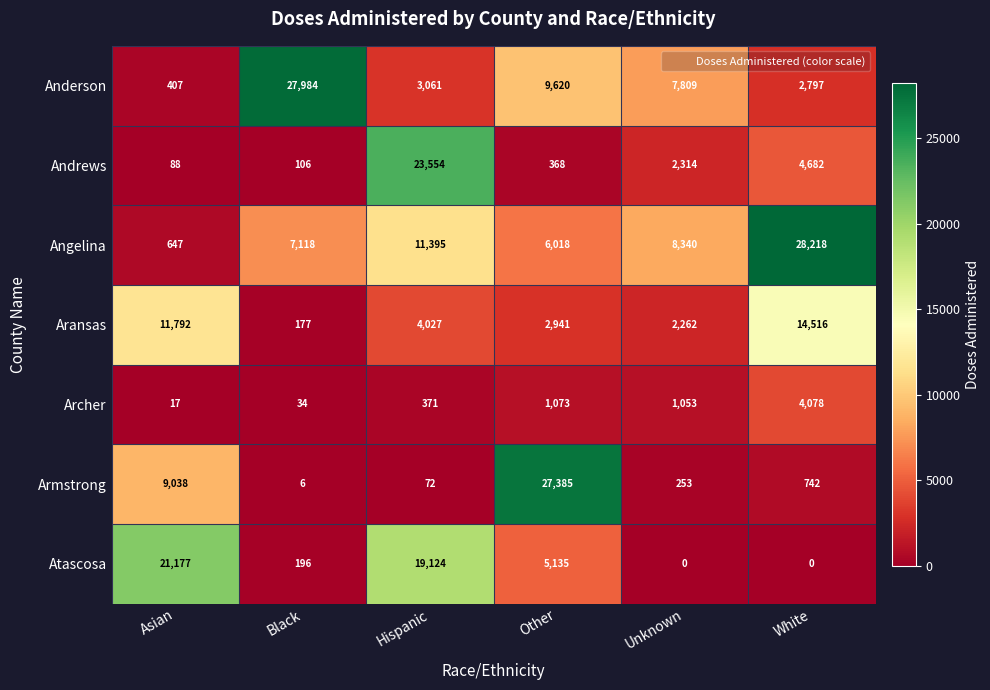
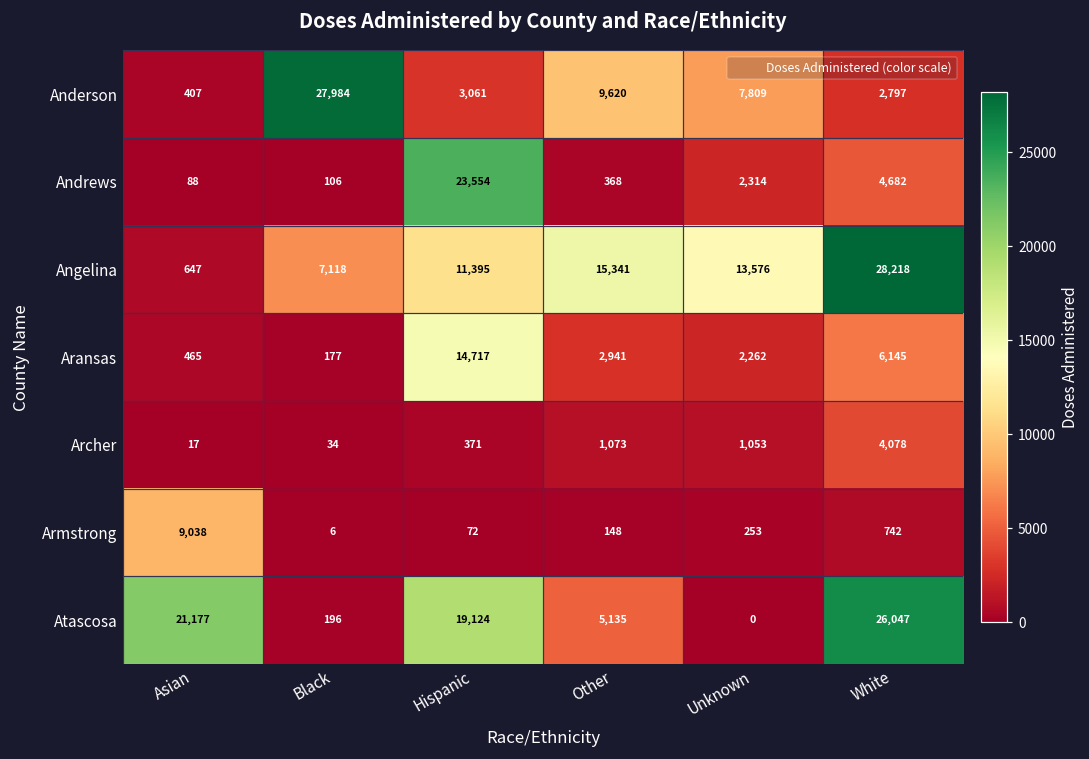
  {
    "Anderson": {
      "Asian": "407",
      "Black": "27,984",
      "Hispanic": "3,061",
      "Other": "9,620",
      "Unknown": "7,809",
      "White": "2,797"
    },
    "Andrews": {
      "Asian": "88",
      "Black": "106",
      "Hispanic": "23,554",
      "Other": "368",
      "Unknown": "2,314",
      "White": "4,682"
    },
    "Angelina": {
      "Asian": "647",
      "Black": "7,118",
      "Hispanic": "11,395",
-     "Other": "6,018",
-     "Unknown": "8,340",
+     "Other": "15,341",
+     "Unknown": "13,576",
      "White": "28,218"
    },
    "Aransas": {
-     "Asian": "11,792",
+     "Asian": "465",
      "Black": "177",
-     "Hispanic": "4,027",
+     "Hispanic": "14,717",
      "Other": "2,941",
      "Unknown": "2,262",
-     "White": "14,516"
+     "White": "6,145"
    },
    "Archer": {
      "Asian": "17",
      "Black": "34",
      "Hispanic": "371",
      "Other": "1,073",
      "Unknown": "1,053",
      "White": "4,078"
    },
    "Armstrong": {
      "Asian": "9,038",
      "Black": "6",
      "Hispanic": "72",
-     "Other": "27,385",
+     "Other": "148",
      "Unknown": "253",
      "White": "742"
    },
    "Atascosa": {
      "Asian": "21,177",
      "Black": "196",
      "Hispanic": "19,124",
      "Other": "5,135",
      "Unknown": "0",
-     "White": "0"
+     "White": "26,047"
    }
  }
